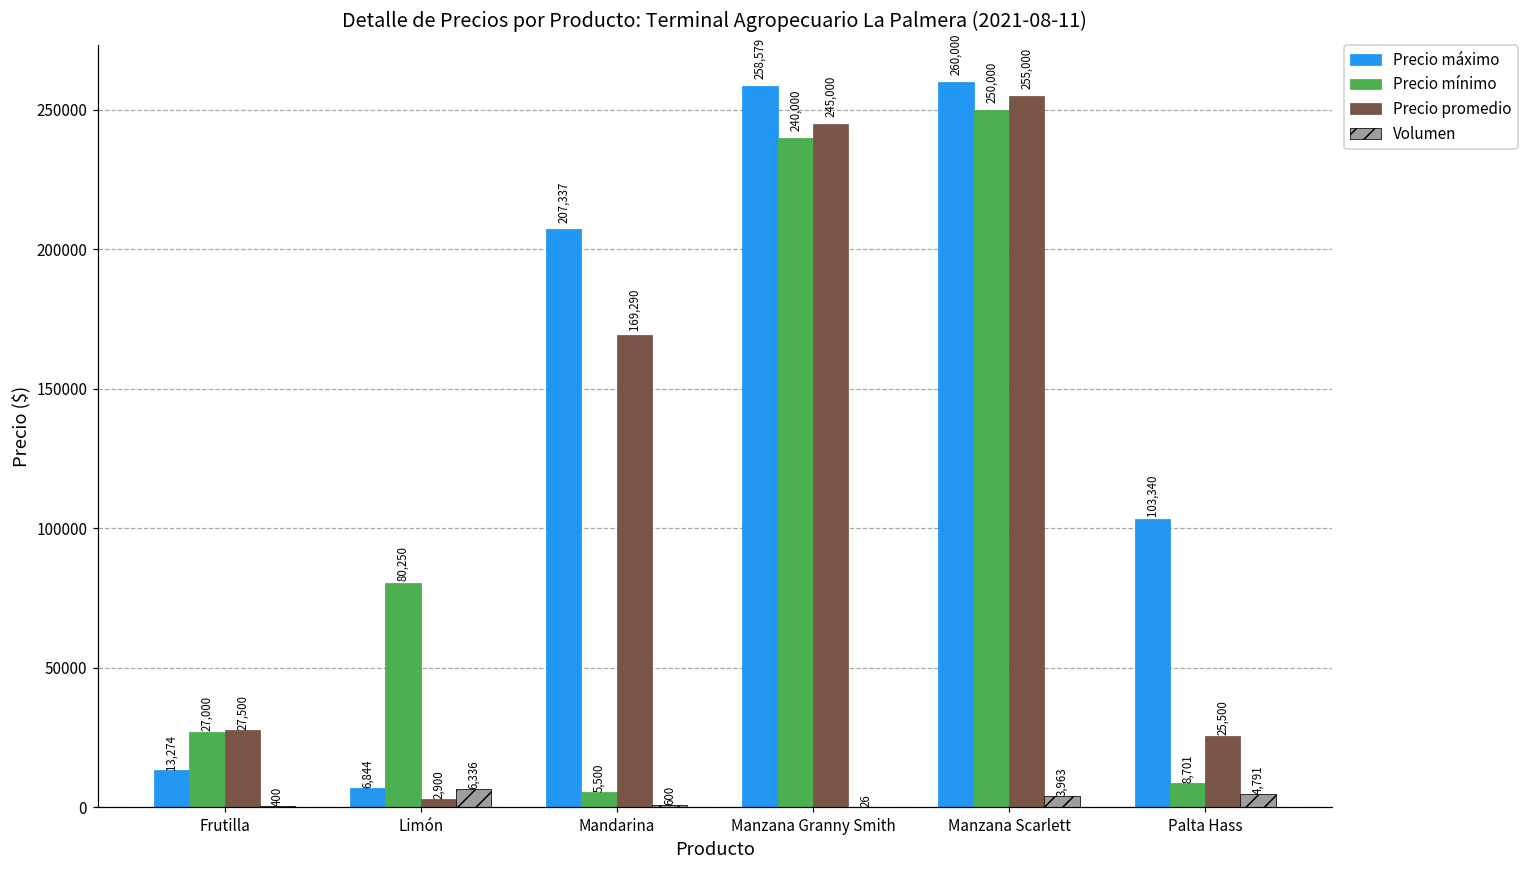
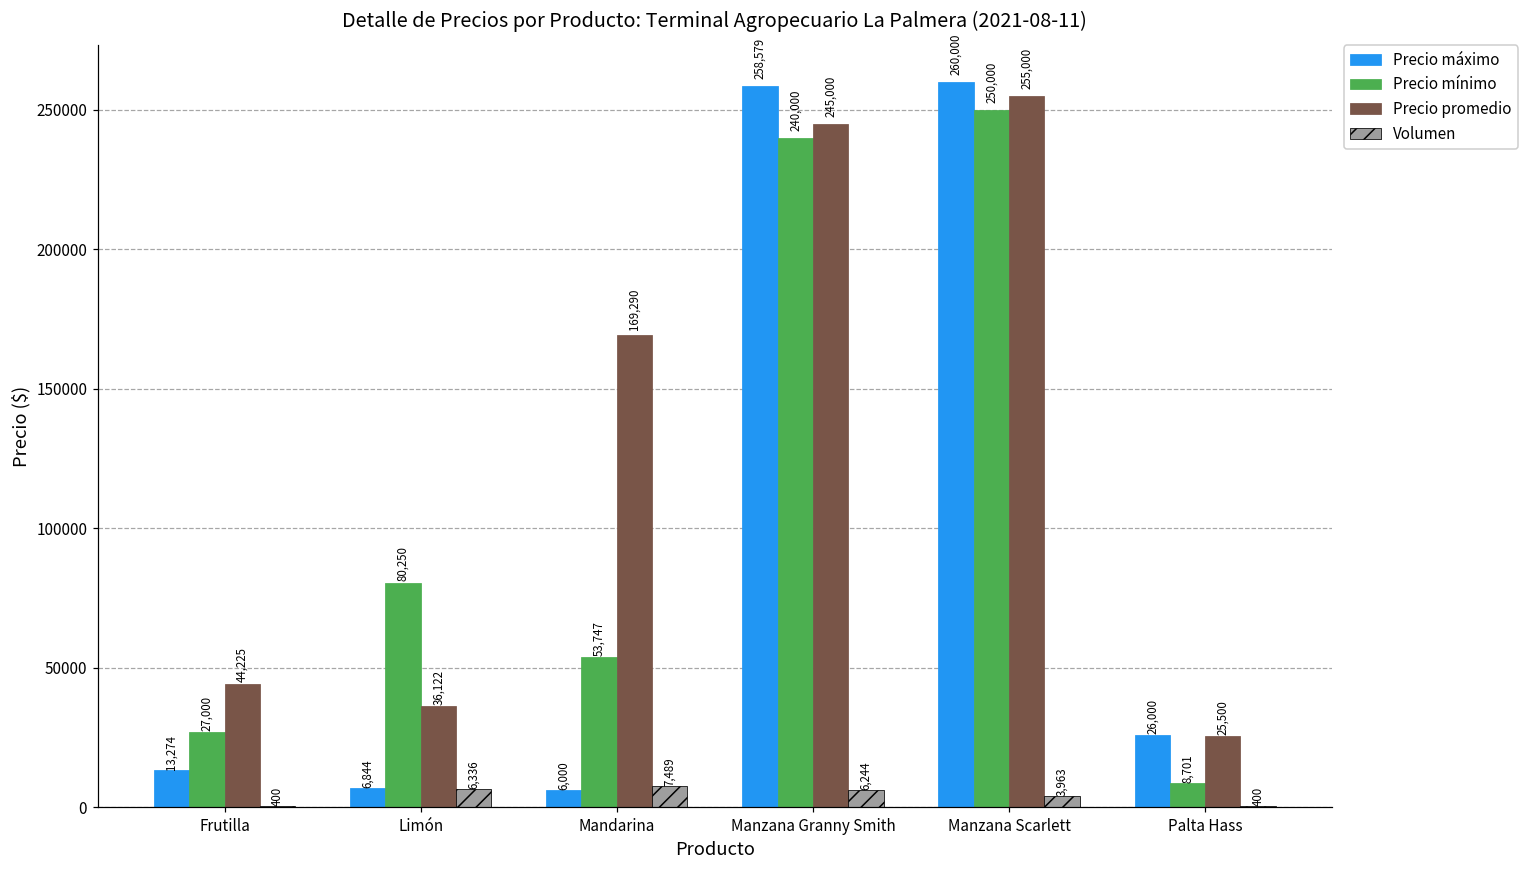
  {
    "Precio máximo": {
      "Frutilla": "13,274",
      "Limón": "6,844",
-     "Mandarina": "207,337",
+     "Mandarina": "6,000",
      "Manzana Granny Smith": "258,579",
      "Manzana Scarlett": "260,000",
-     "Palta Hass": "103,340"
+     "Palta Hass": "26,000"
    },
    "Precio mínimo": {
      "Frutilla": "27,000",
      "Limón": "80,250",
-     "Mandarina": "5,500",
+     "Mandarina": "53,747",
      "Manzana Granny Smith": "240,000",
      "Manzana Scarlett": "250,000",
      "Palta Hass": "8,701"
    },
    "Precio promedio": {
-     "Frutilla": "27,500",
-     "Limón": "2,900",
+     "Frutilla": "44,225",
+     "Limón": "36,122",
      "Mandarina": "169,290",
      "Manzana Granny Smith": "245,000",
      "Manzana Scarlett": "255,000",
      "Palta Hass": "25,500"
    },
    "Volumen": {
      "Frutilla": "400",
      "Limón": "6,336",
-     "Mandarina": "600",
-     "Manzana Granny Smith": "26",
+     "Mandarina": "7,489",
+     "Manzana Granny Smith": "6,244",
      "Manzana Scarlett": "3,963",
-     "Palta Hass": "4,791"
+     "Palta Hass": "400"
    }
  }
